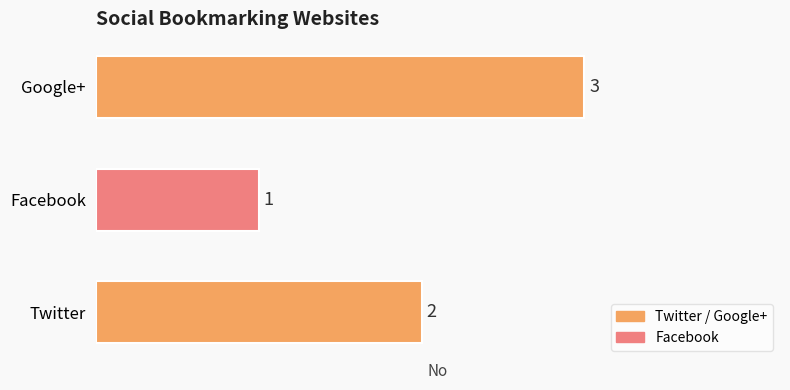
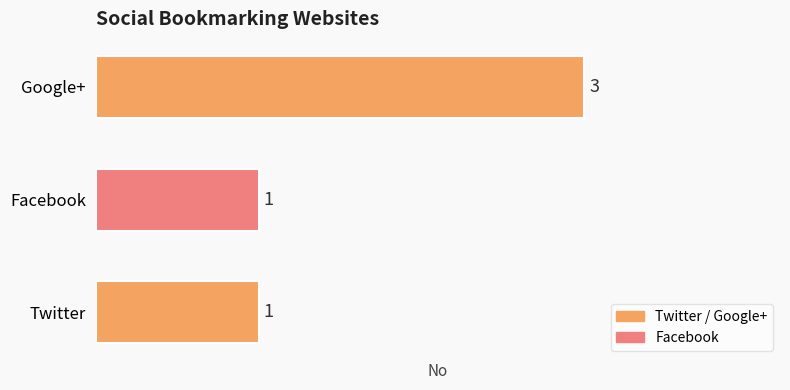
  {
    "Google+": 3,
    "Facebook": 1,
-   "Twitter": 2
+   "Twitter": 1
  }
